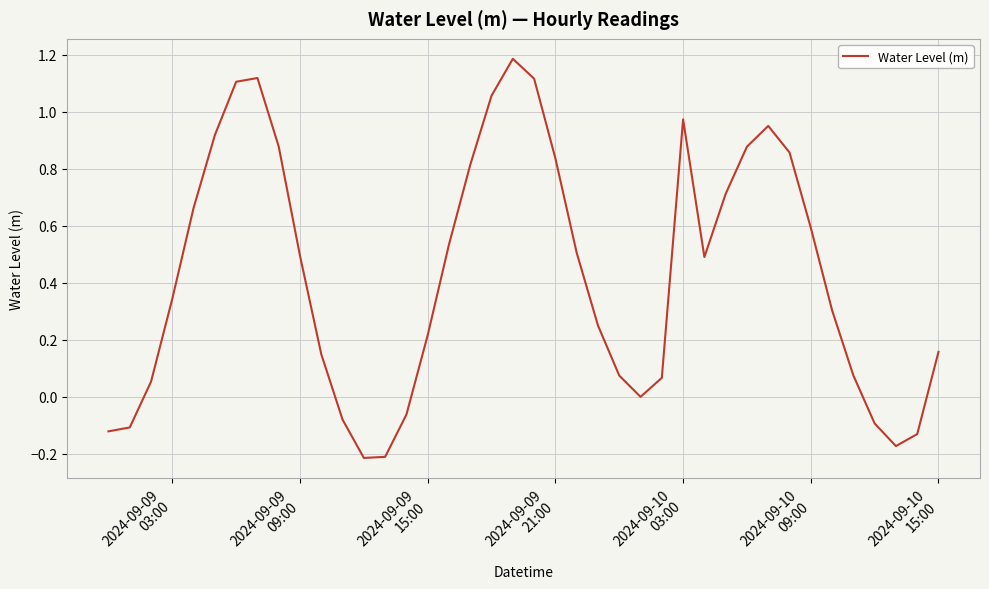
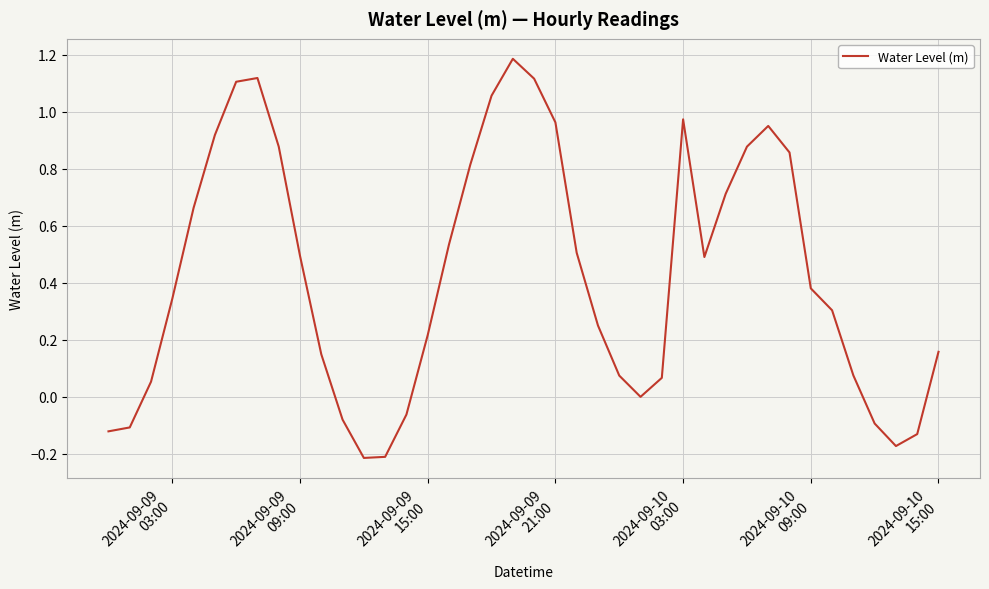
  {
    "2024-09-09 03:00": 0.34,
    "2024-09-09 09:00": 0.49,
    "2024-09-09 15:00": 0.22,
-   "2024-09-09 21:00": 0.84,
+   "2024-09-09 21:00": 0.96,
    "2024-09-10 03:00": 0.97,
-   "2024-09-10 09:00": 0.59,
+   "2024-09-10 09:00": 0.38,
    "2024-09-10 15:00": 0.16
  }
